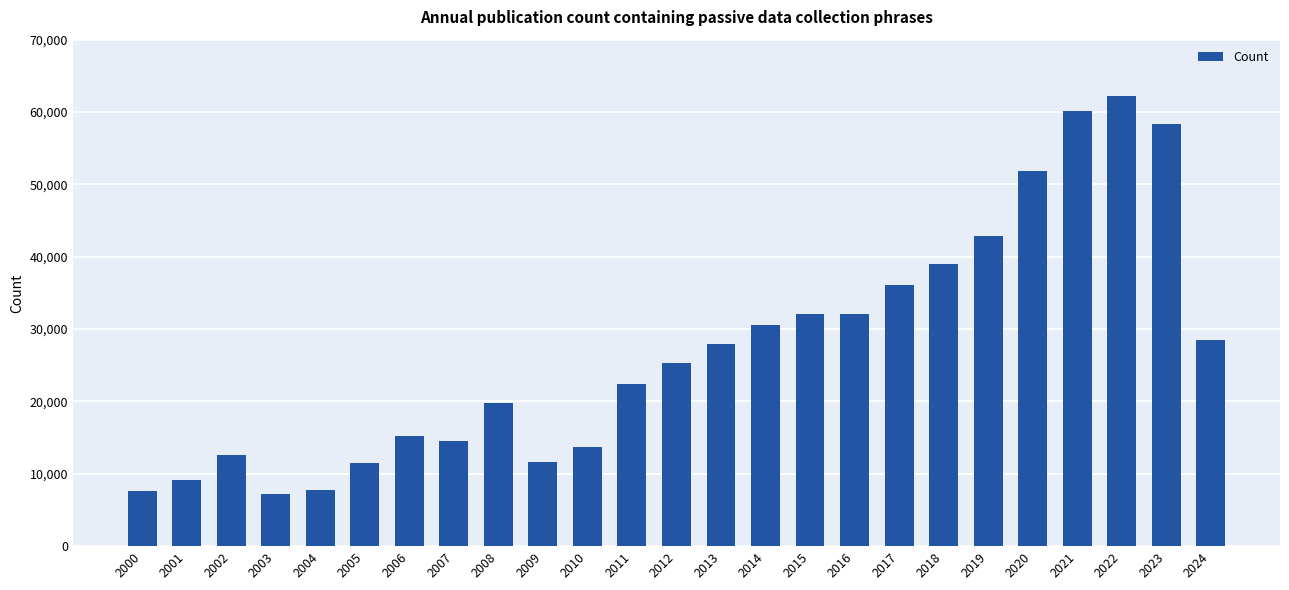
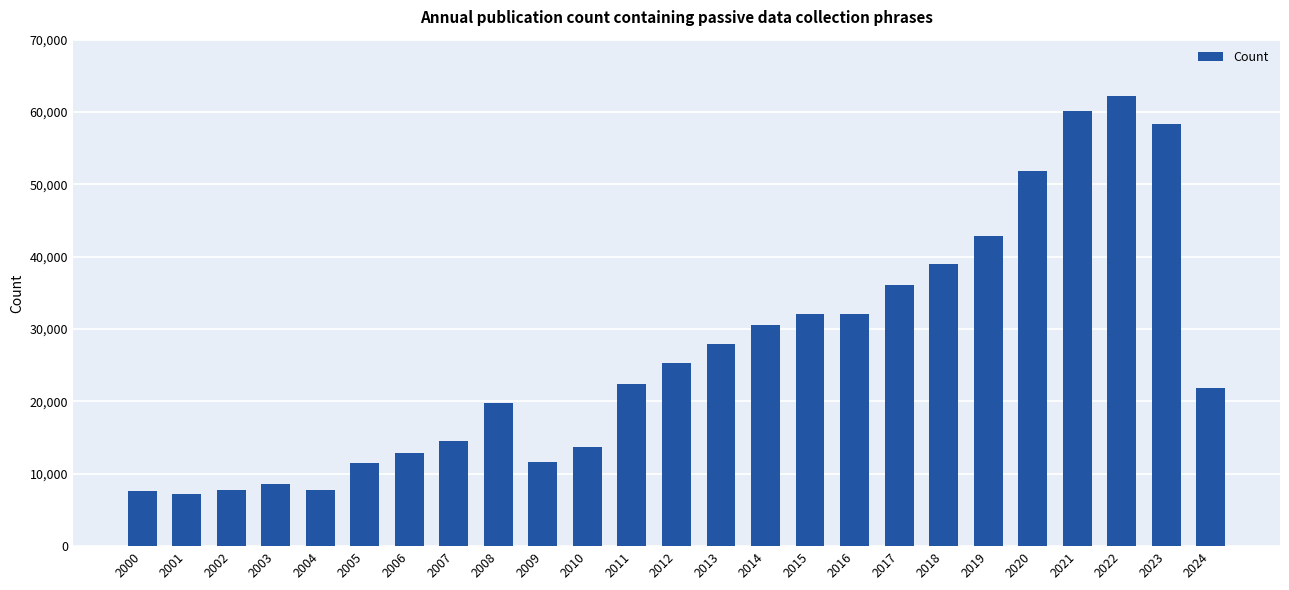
  {
    "2000": "8,000",
-   "2001": "9,000",
-   "2002": "13,000",
-   "2003": "7,000",
+   "2001": "7,000",
+   "2002": "8,000",
+   "2003": "9,000",
    "2004": "8,000",
    "2005": "12,000",
-   "2006": "15,000",
+   "2006": "13,000",
    "2007": "15,000",
    "2008": "20,000",
    "2009": "12,000",
    "2010": "14,000",
    "2011": "22,000",
    "2012": "25,000",
    "2013": "28,000",
    "2014": "31,000",
    "2015": "32,000",
    "2016": "32,000",
    "2017": "36,000",
    "2018": "39,000",
    "2019": "43,000",
    "2020": "52,000",
    "2021": "60,000",
    "2022": "62,000",
    "2023": "58,000",
-   "2024": "28,000"
+   "2024": "22,000"
  }
